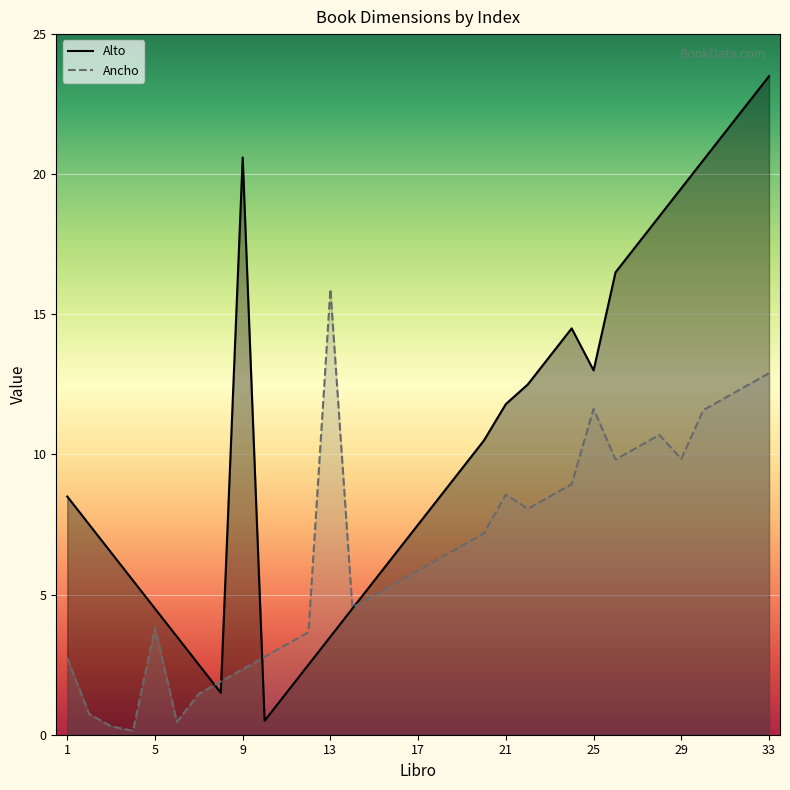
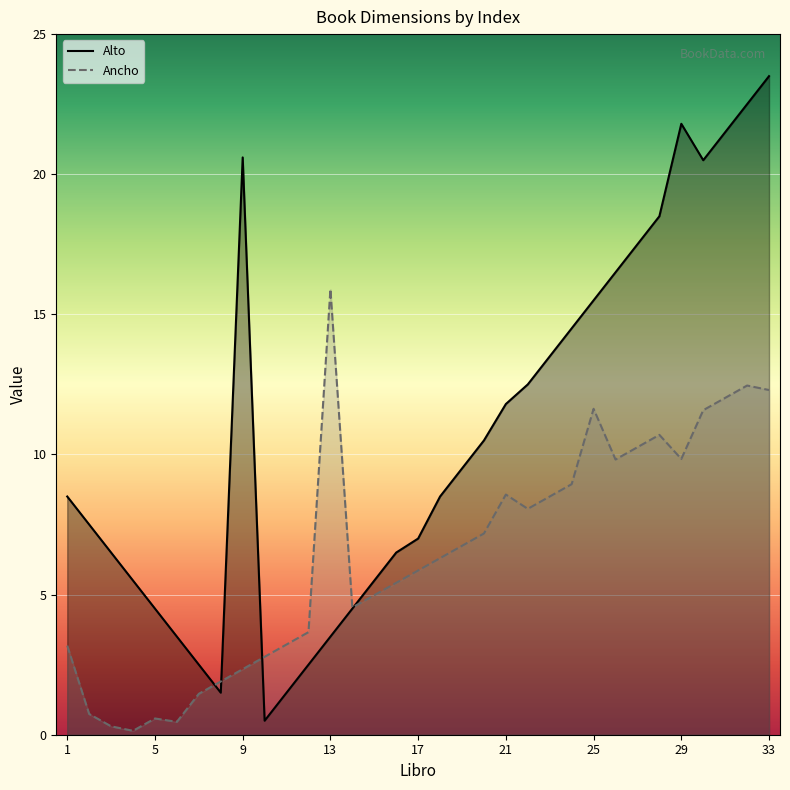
  {
    "Alto": {
      "1": 8.5,
      "5": 4.5,
      "9": 20.6,
      "13": 3.5,
-     "17": 7.5,
+     "17": 7.0,
      "21": 11.8,
-     "25": 13.0,
-     "29": 19.5,
+     "25": 15.5,
+     "29": 21.8,
      "33": 23.5
    },
    "Ancho": {
-     "1": 2.7,
-     "5": 3.8,
+     "1": 3.2,
+     "5": 0.6,
      "9": 2.3,
      "13": 15.9,
      "17": 5.9,
      "21": 8.6,
      "25": 11.6,
      "29": 9.8,
-     "33": 12.9
+     "33": 12.3
    }
  }
